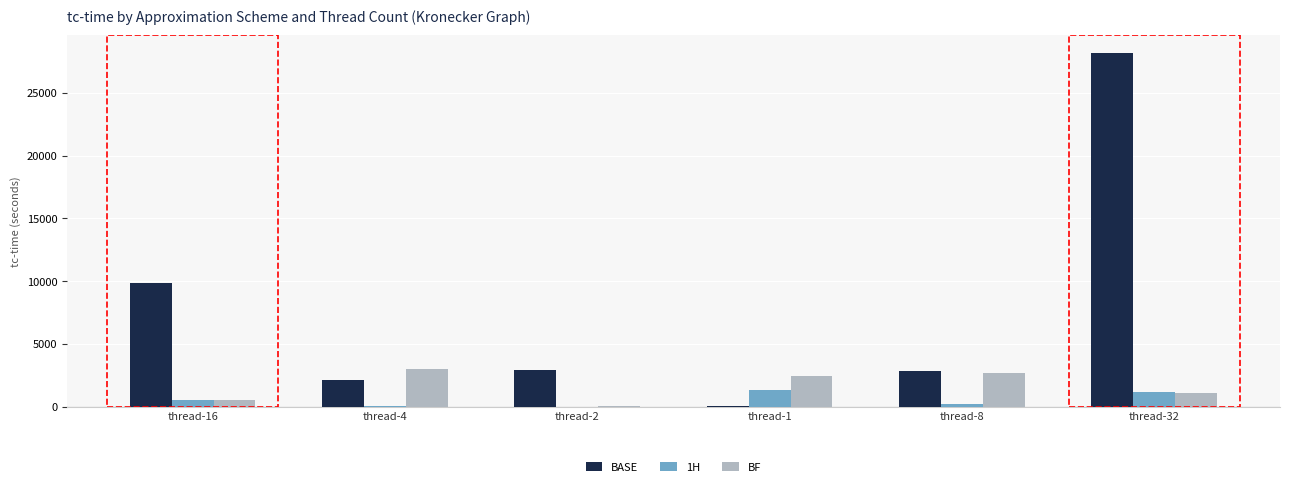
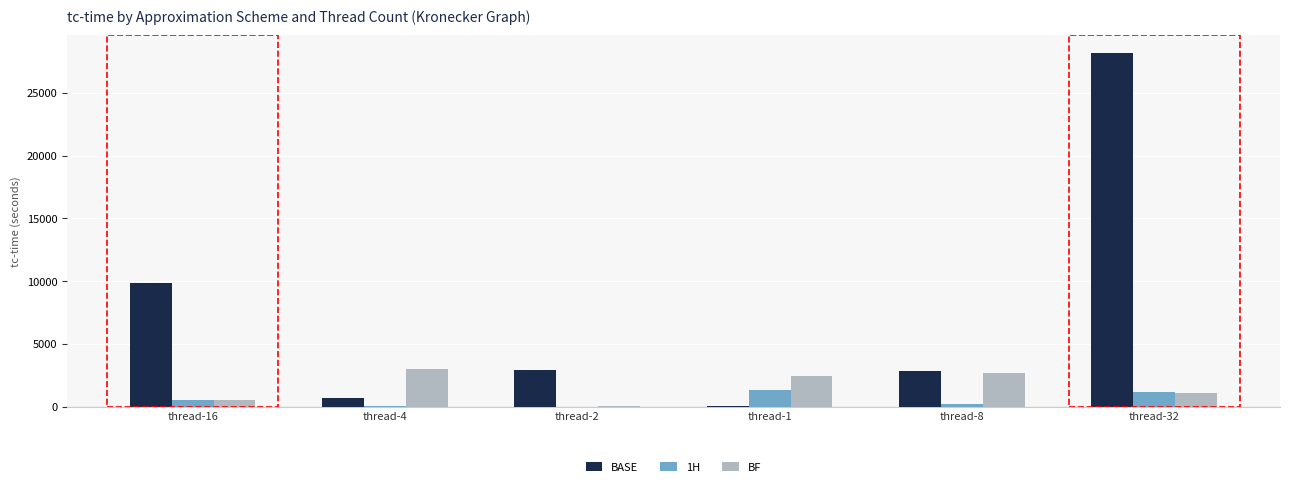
  {
    "BASE": {
      "thread-16": 9800,
-     "thread-4": 2100,
+     "thread-4": 700,
      "thread-2": 2900,
      "thread-8": 2800,
      "thread-32": 28200
    },
    "1H": {
      "thread-16": 500,
      "thread-1": 1300,
      "thread-8": 200,
      "thread-32": 1200
    },
    "BF": {
      "thread-16": 500,
      "thread-4": 3000,
      "thread-1": 2400,
      "thread-8": 2700,
      "thread-32": 1100
    }
  }
